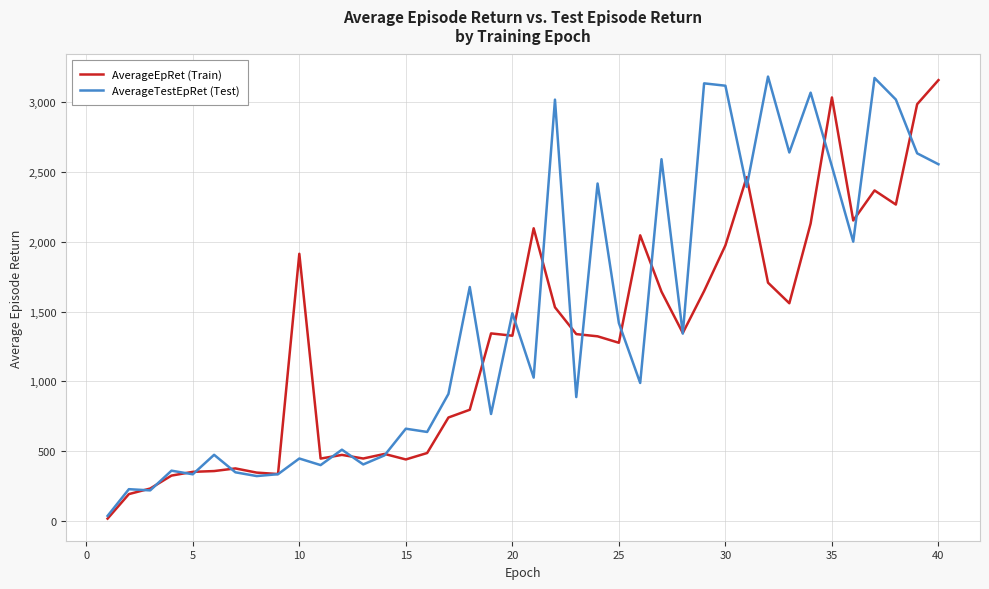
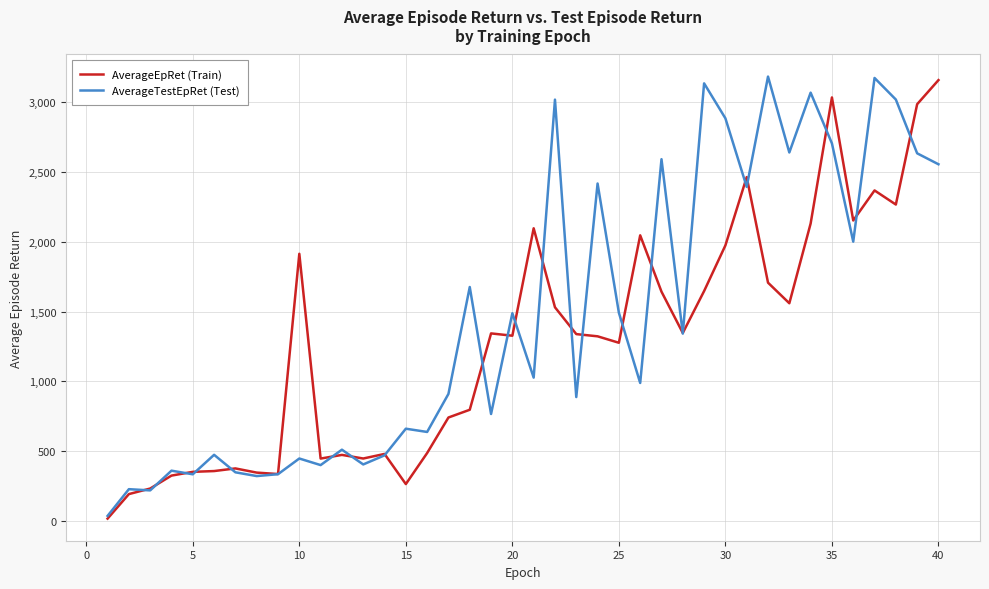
  {
    "AverageEpRet (Train)": {
      "10": "1,910",
-     "15": "440",
+     "15": "270",
      "20": "1,330",
      "25": "1,280",
      "30": "1,970",
      "35": "3,030",
      "40": "3,150"
    },
    "AverageTestEpRet (Test)": {
      "10": "450",
      "15": "660",
      "20": "1,490",
-     "25": "1,420",
-     "30": "3,110",
-     "35": "2,540",
+     "25": "1,490",
+     "30": "2,880",
+     "35": "2,700",
      "40": "2,550"
    }
  }
